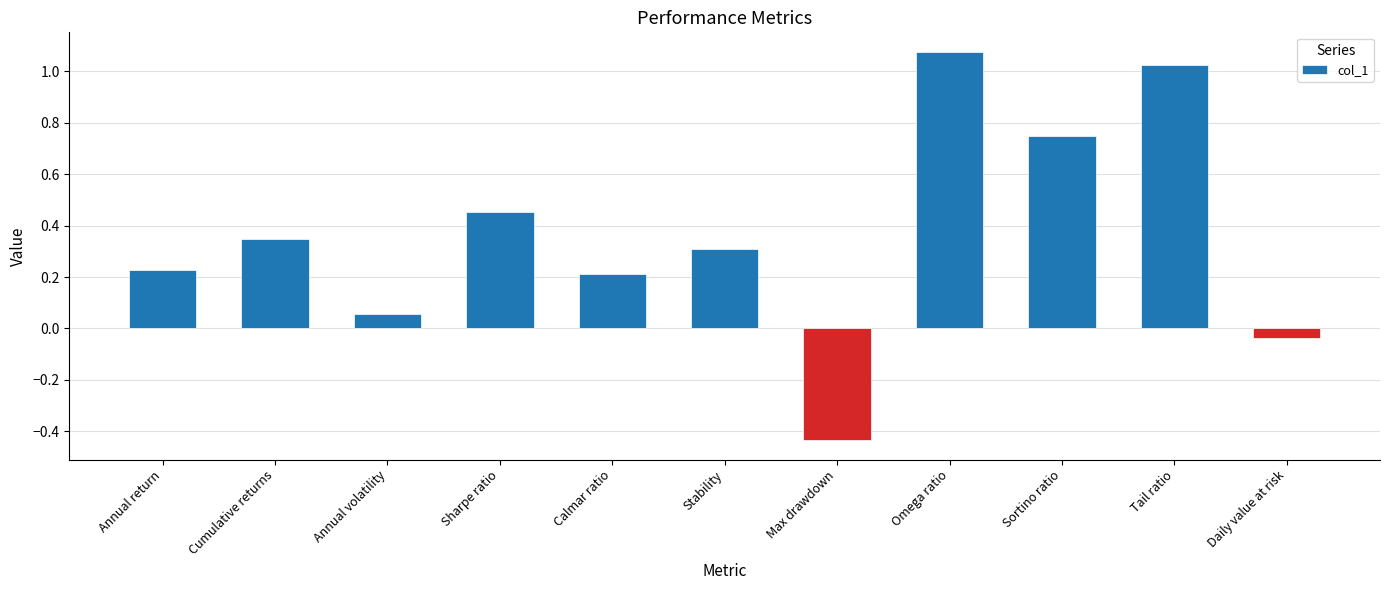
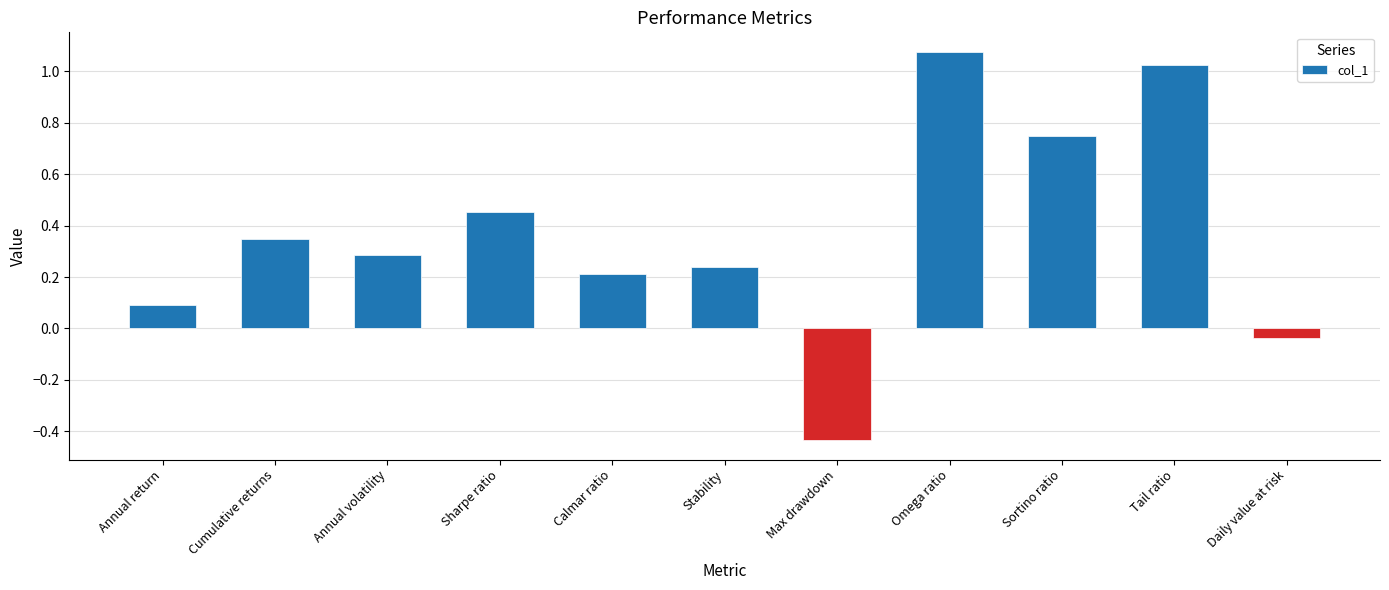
  {
-   "Annual return": 0.23,
+   "Annual return": 0.09,
    "Cumulative returns": 0.35,
-   "Annual volatility": 0.05,
+   "Annual volatility": 0.29,
    "Sharpe ratio": 0.45,
    "Calmar ratio": 0.21,
-   "Stability": 0.31,
+   "Stability": 0.24,
    "Max drawdown": -0.43,
    "Omega ratio": 1.08,
    "Sortino ratio": 0.75,
    "Tail ratio": 1.03,
    "Daily value at risk": -0.04
  }
